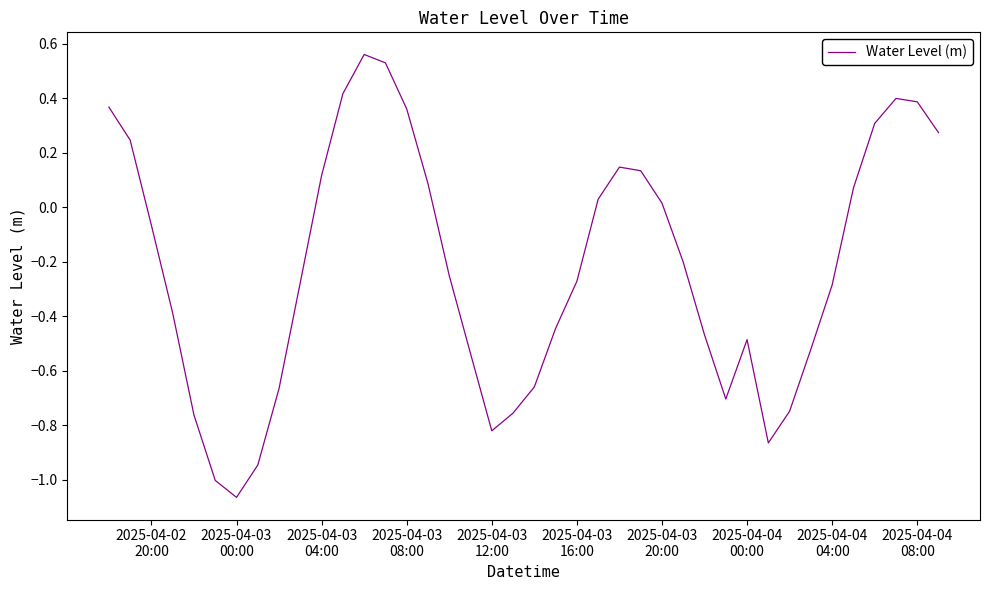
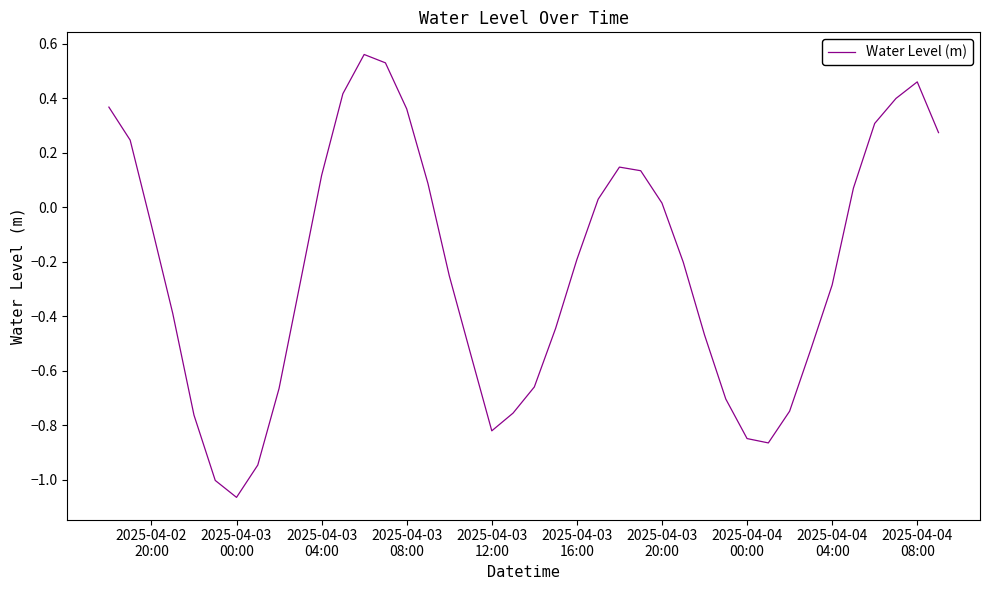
  {
    "2025-04-02 20:00": -0.07,
    "2025-04-03 00:00": -1.06,
    "2025-04-03 04:00": 0.12,
    "2025-04-03 08:00": 0.36,
    "2025-04-03 12:00": -0.82,
-   "2025-04-03 16:00": -0.27,
+   "2025-04-03 16:00": -0.19,
    "2025-04-03 20:00": 0.02,
-   "2025-04-04 00:00": -0.49,
+   "2025-04-04 00:00": -0.85,
    "2025-04-04 04:00": -0.28,
-   "2025-04-04 08:00": 0.39
+   "2025-04-04 08:00": 0.46
  }
